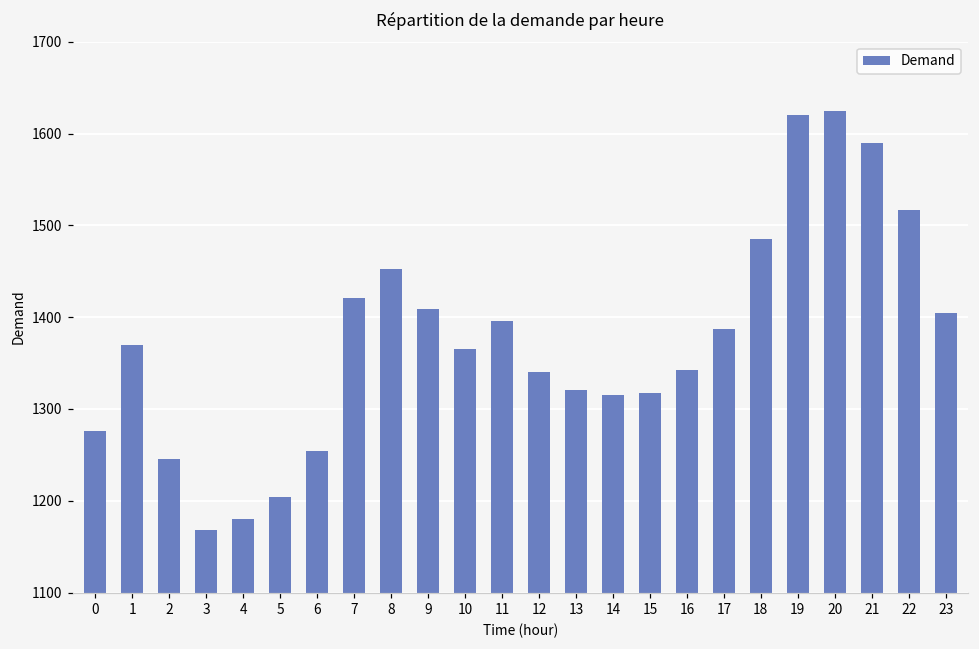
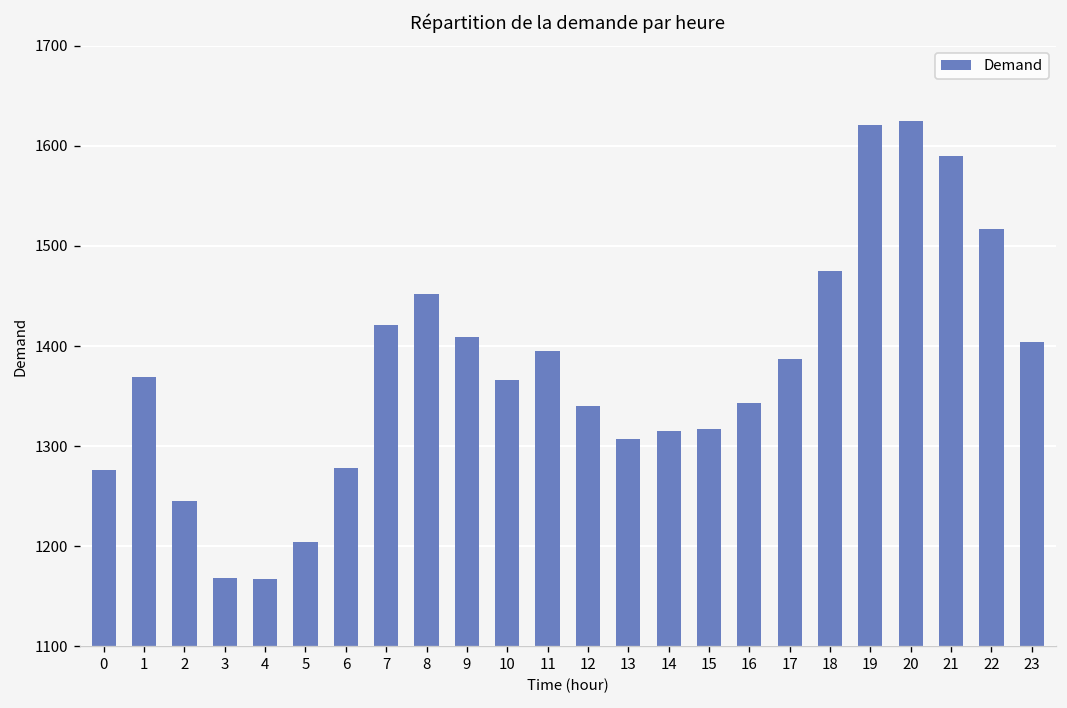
  {
    "0": 1280,
    "1": 1370,
    "2": 1250,
    "3": 1170,
-   "4": 1180,
+   "4": 1170,
    "5": 1200,
-   "6": 1250,
+   "6": 1280,
    "7": 1420,
    "8": 1450,
    "9": 1410,
    "10": 1370,
    "11": 1400,
    "12": 1340,
-   "13": 1320,
+   "13": 1310,
    "14": 1320,
    "15": 1320,
    "16": 1340,
    "17": 1390,
-   "18": 1490,
+   "18": 1480,
    "19": 1620,
    "20": 1620,
    "21": 1590,
    "22": 1520,
    "23": 1400
  }
